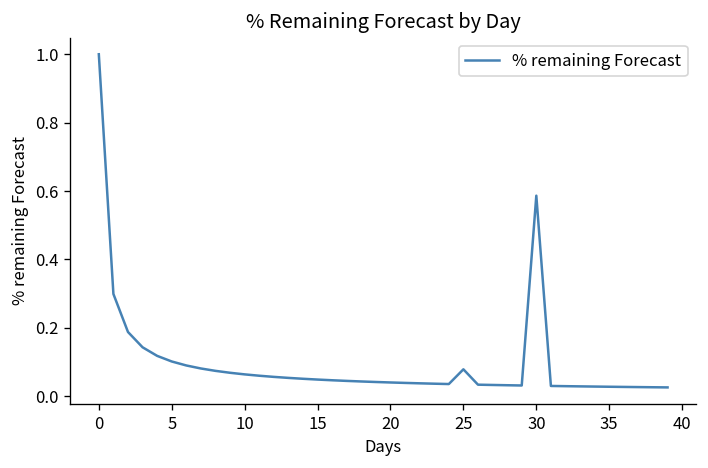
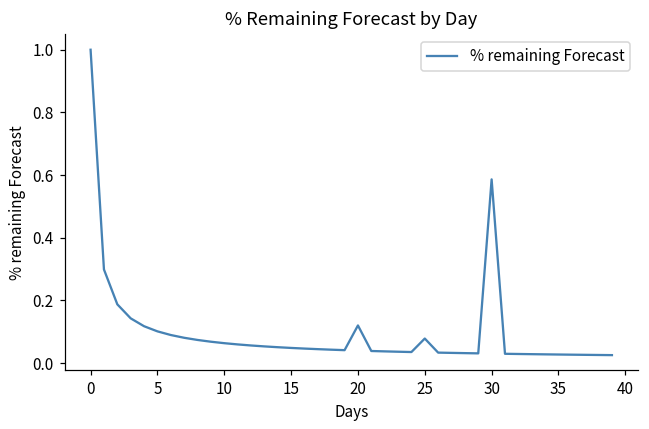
  {
    "0": 1.00,
    "5": 0.10,
    "10": 0.06,
    "15": 0.05,
-   "20": 0.04,
+   "20": 0.12,
    "25": 0.08,
    "30": 0.59,
    "35": 0.03
  }
